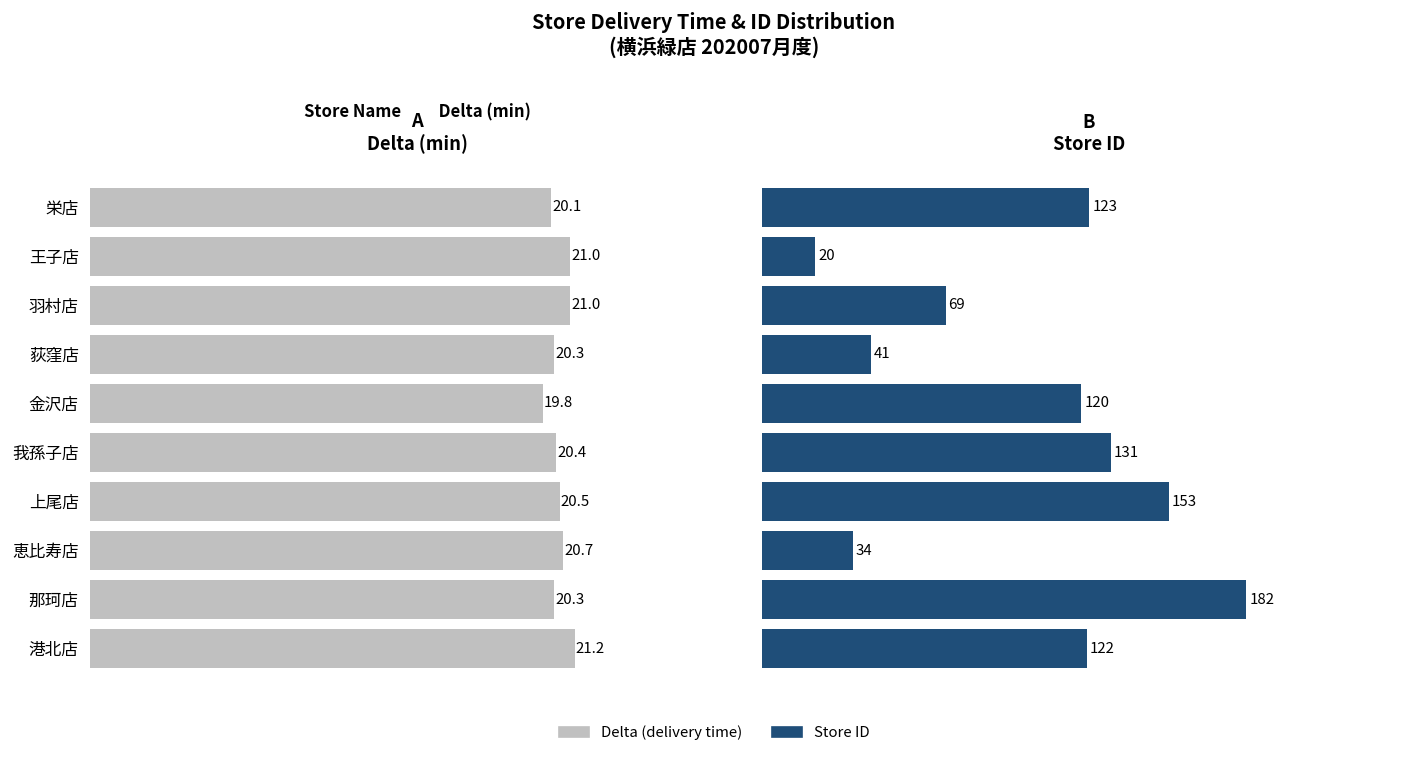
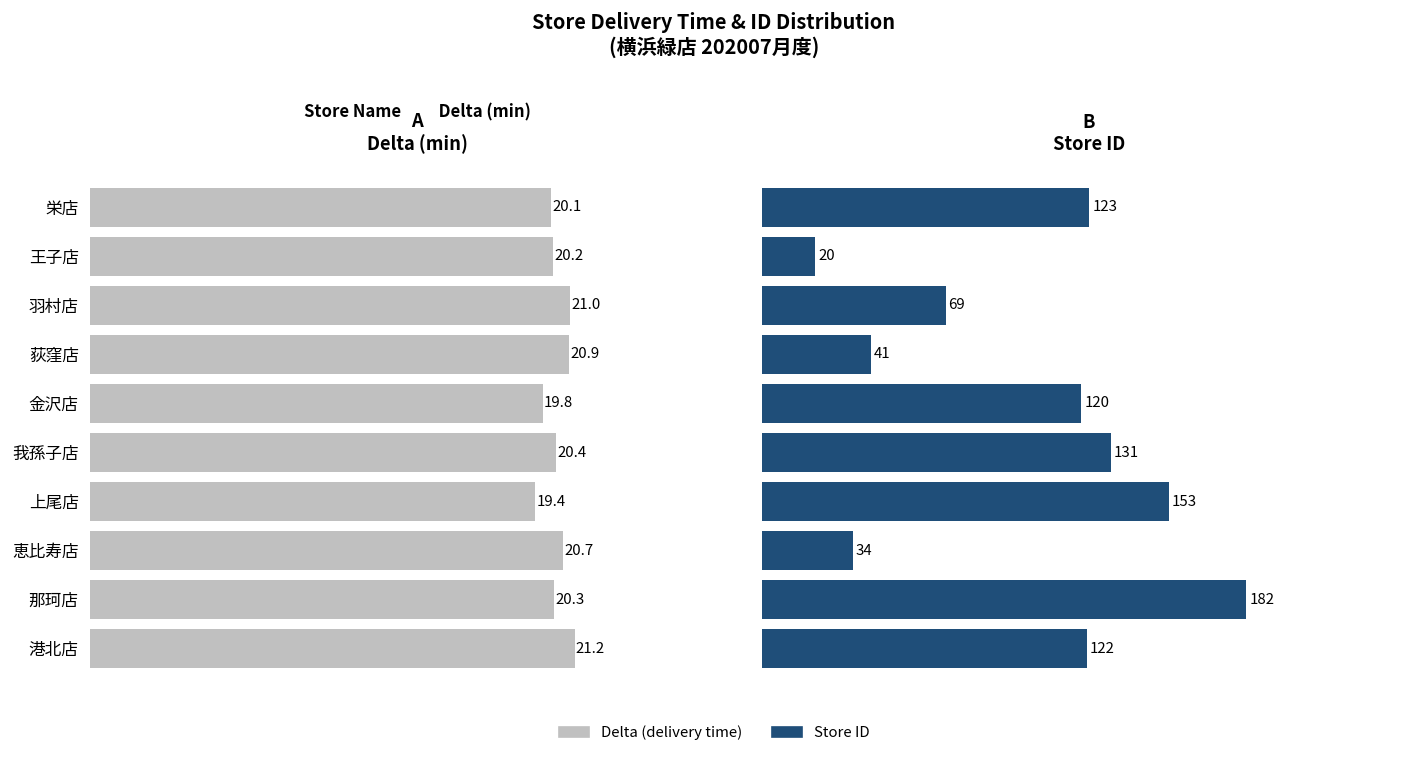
  {
    "A Delta (min)": {
      "栄店": 20.1,
-     "王子店": 21.0,
+     "王子店": 20.2,
      "羽村店": 21.0,
-     "荻窪店": 20.3,
+     "荻窪店": 20.9,
      "金沢店": 19.8,
      "我孫子店": 20.4,
-     "上尾店": 20.5,
+     "上尾店": 19.4,
      "恵比寿店": 20.7,
      "那珂店": 20.3,
      "港北店": 21.2
    }
  }
